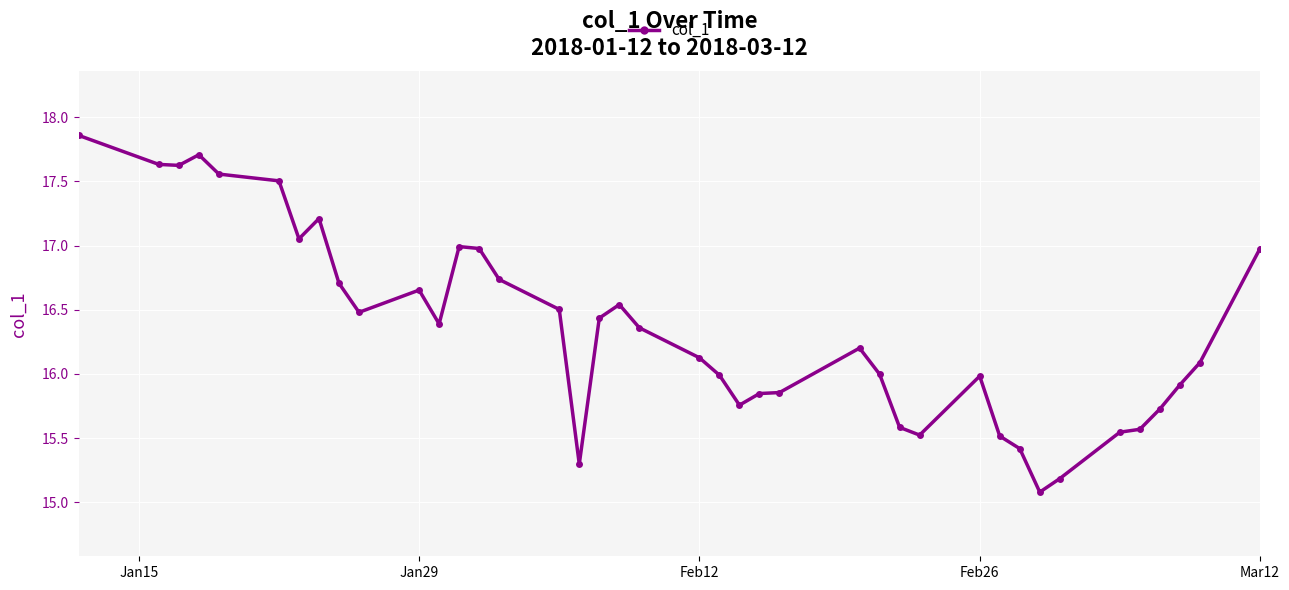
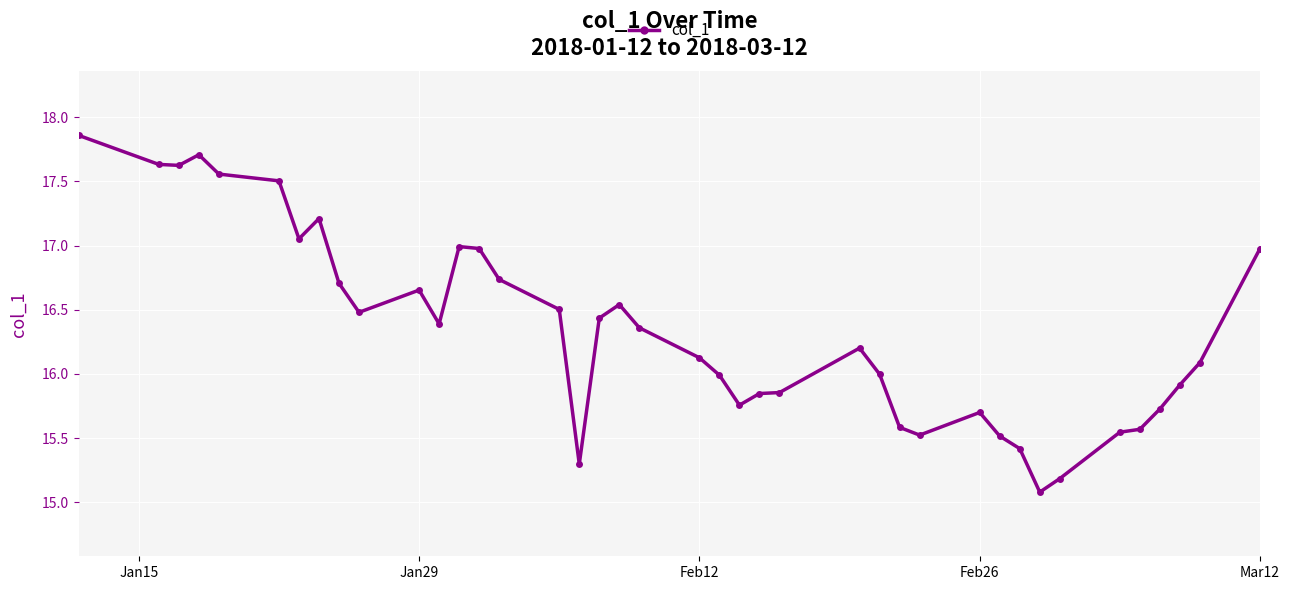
  {
    "Jan29": 16.65,
    "Feb12": 16.13,
-   "Feb26": 15.98,
+   "Feb26": 15.70,
    "Mar12": 16.98
  }
